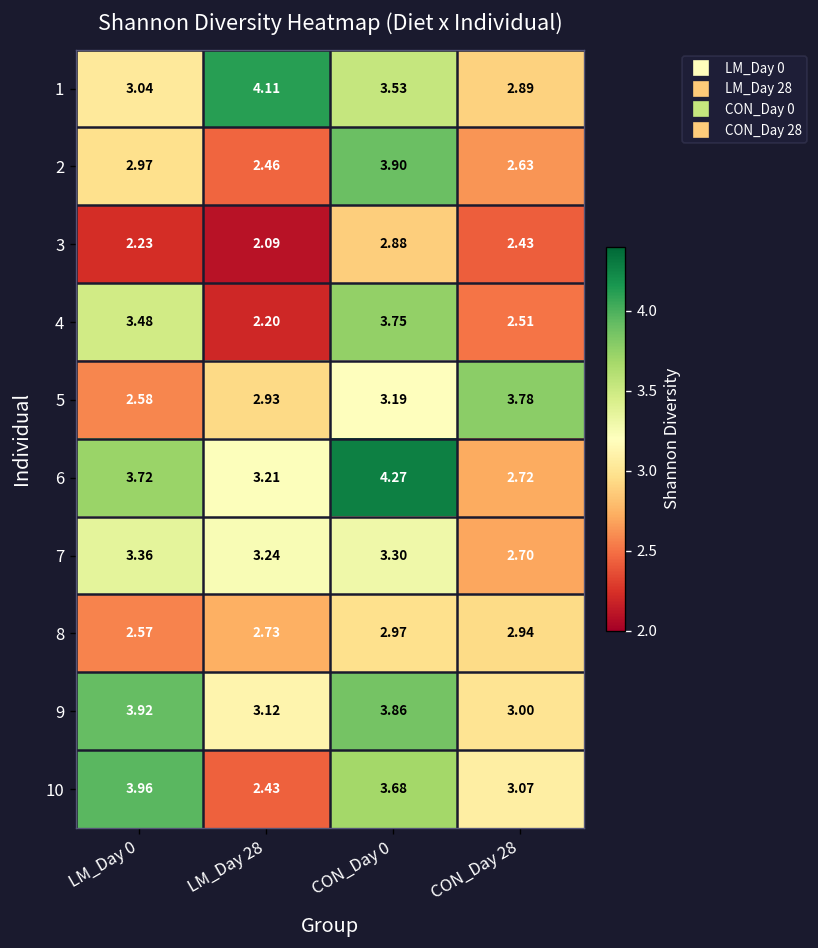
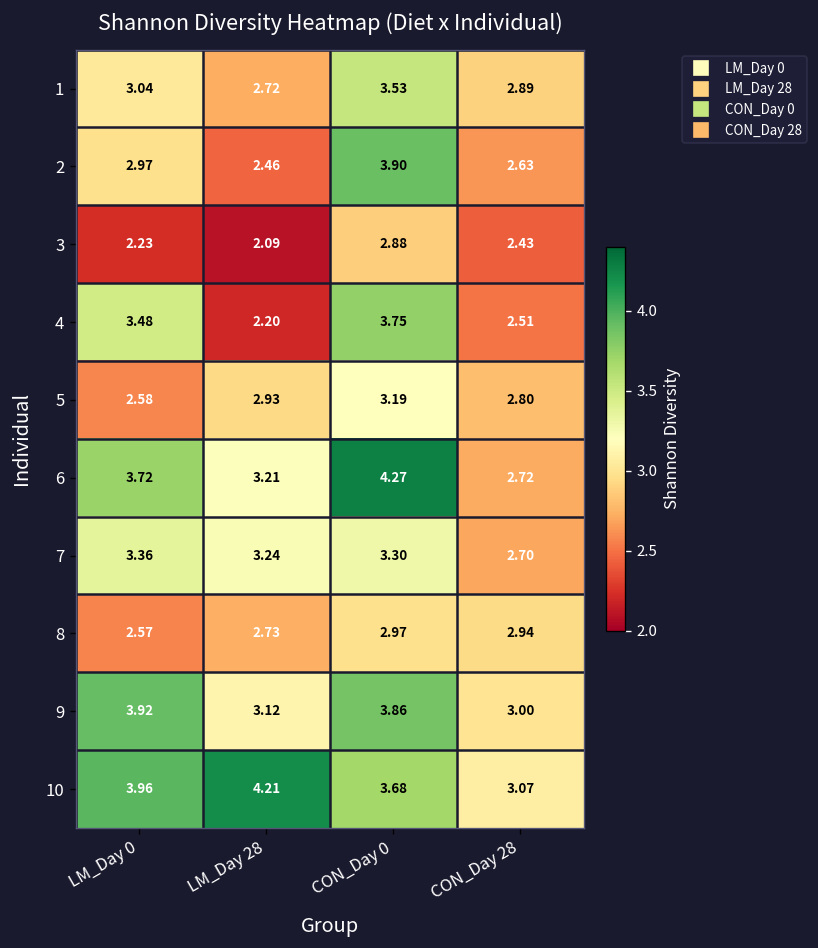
  {
    "1": {
      "LM_Day 0": 3.04,
-     "LM_Day 28": 4.11,
+     "LM_Day 28": 2.72,
      "CON_Day 0": 3.53,
      "CON_Day 28": 2.89
    },
    "2": {
      "LM_Day 0": 2.97,
      "LM_Day 28": 2.46,
      "CON_Day 0": 3.90,
      "CON_Day 28": 2.63
    },
    "3": {
      "LM_Day 0": 2.23,
      "LM_Day 28": 2.09,
      "CON_Day 0": 2.88,
      "CON_Day 28": 2.43
    },
    "4": {
      "LM_Day 0": 3.48,
      "LM_Day 28": 2.20,
      "CON_Day 0": 3.75,
      "CON_Day 28": 2.51
    },
    "5": {
      "LM_Day 0": 2.58,
      "LM_Day 28": 2.93,
      "CON_Day 0": 3.19,
-     "CON_Day 28": 3.78
+     "CON_Day 28": 2.80
    },
    "6": {
      "LM_Day 0": 3.72,
      "LM_Day 28": 3.21,
      "CON_Day 0": 4.27,
      "CON_Day 28": 2.72
    },
    "7": {
      "LM_Day 0": 3.36,
      "LM_Day 28": 3.24,
      "CON_Day 0": 3.30,
      "CON_Day 28": 2.70
    },
    "8": {
      "LM_Day 0": 2.57,
      "LM_Day 28": 2.73,
      "CON_Day 0": 2.97,
      "CON_Day 28": 2.94
    },
    "9": {
      "LM_Day 0": 3.92,
      "LM_Day 28": 3.12,
      "CON_Day 0": 3.86,
      "CON_Day 28": 3.00
    },
    "10": {
      "LM_Day 0": 3.96,
-     "LM_Day 28": 2.43,
+     "LM_Day 28": 4.21,
      "CON_Day 0": 3.68,
      "CON_Day 28": 3.07
    }
  }
